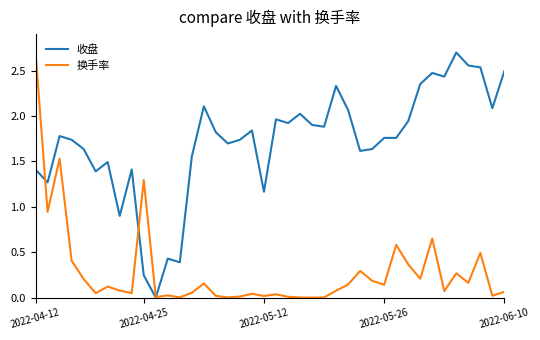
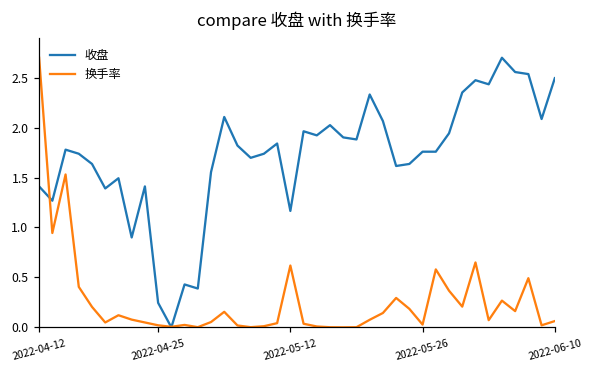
  {
    "收盘": {
      "2022-04-12": 1.4,
      "2022-04-25": 0.2,
      "2022-05-12": 1.2,
      "2022-05-26": 1.8,
      "2022-06-10": 2.5
    },
    "换手率": {
      "2022-04-12": 2.7,
-     "2022-04-25": 1.3,
-     "2022-05-12": 0.0,
-     "2022-05-26": 0.1,
+     "2022-04-25": 0.0,
+     "2022-05-12": 0.6,
+     "2022-05-26": 0.0,
      "2022-06-10": 0.1
    }
  }
